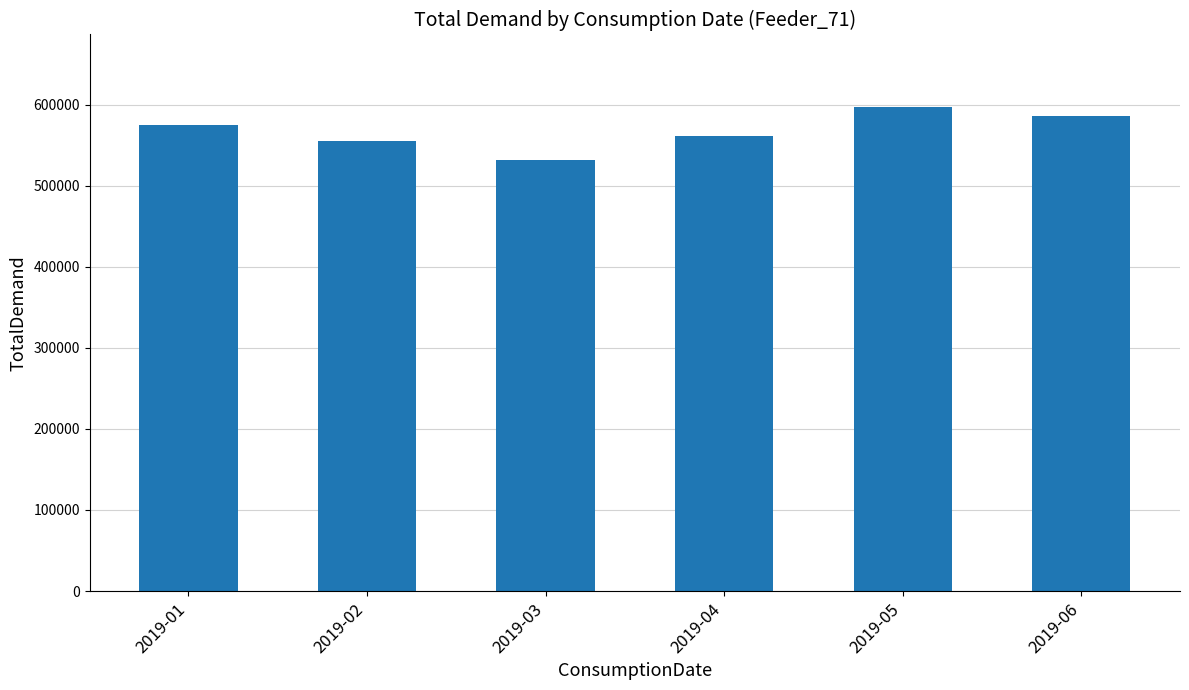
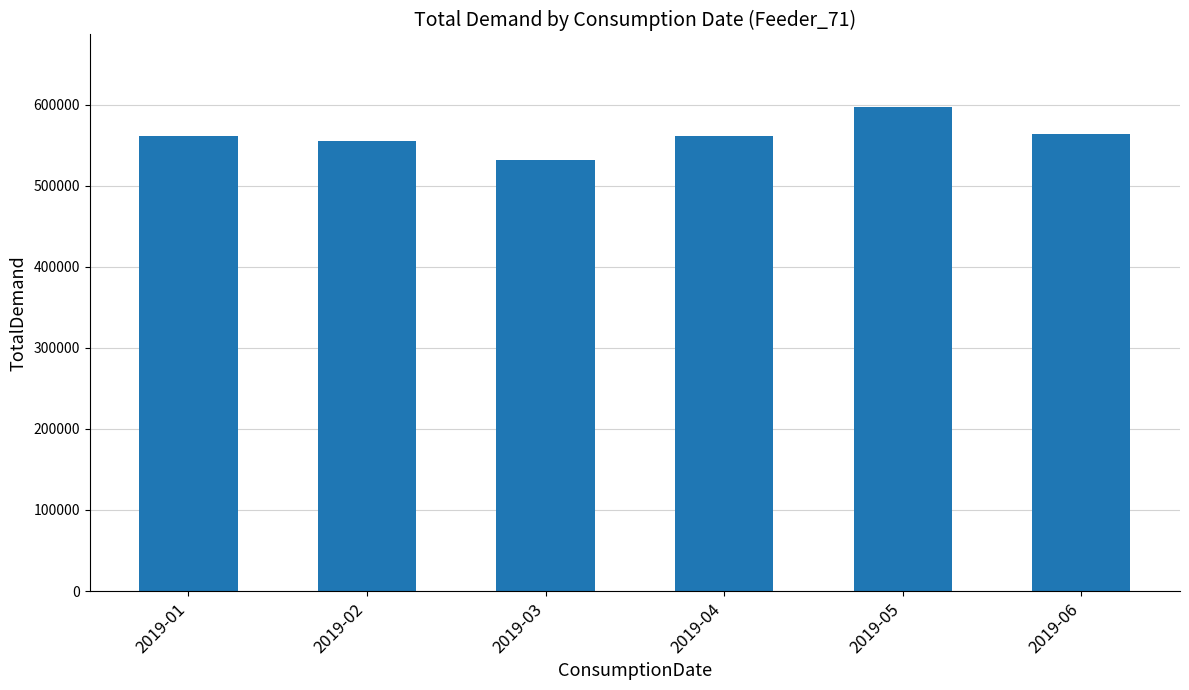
  {
-   "2019-01": 570000,
+   "2019-01": 560000,
    "2019-02": 550000,
    "2019-03": 530000,
    "2019-04": 560000,
    "2019-05": 600000,
-   "2019-06": 590000
+   "2019-06": 560000
  }
